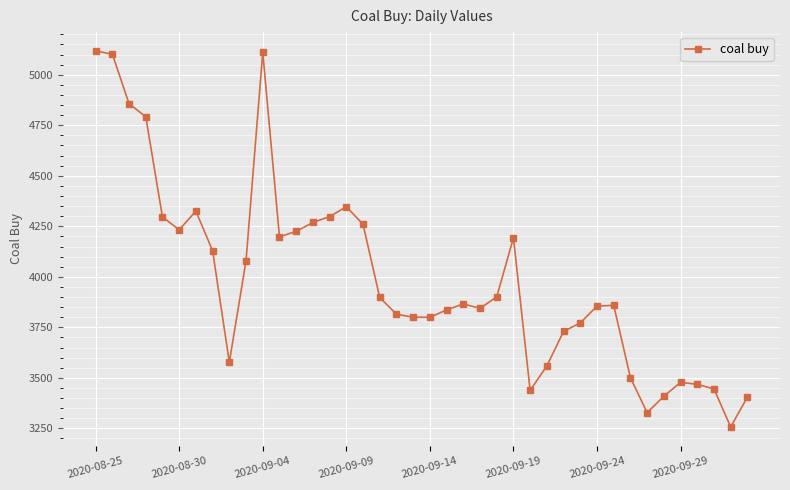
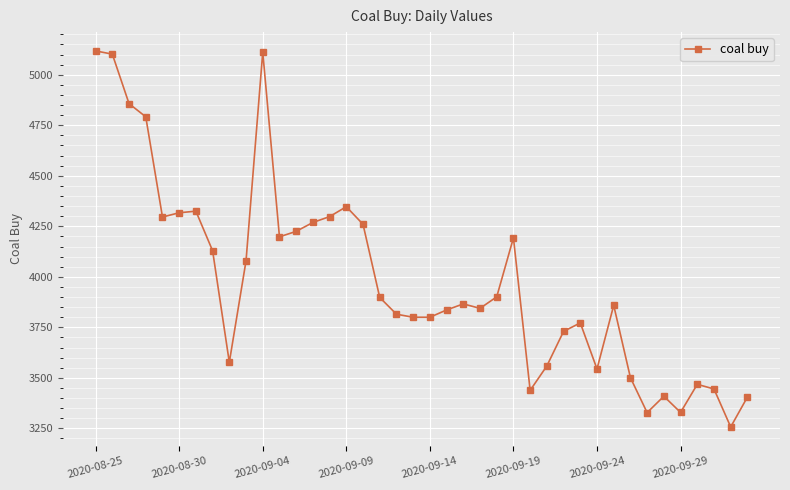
  {
    "2020-08-25": 5120,
-   "2020-08-30": 4230,
+   "2020-08-30": 4320,
    "2020-09-04": 5110,
    "2020-09-09": 4350,
    "2020-09-14": 3800,
    "2020-09-19": 4190,
-   "2020-09-24": 3860,
-   "2020-09-29": 3480
+   "2020-09-24": 3540,
+   "2020-09-29": 3330
  }
